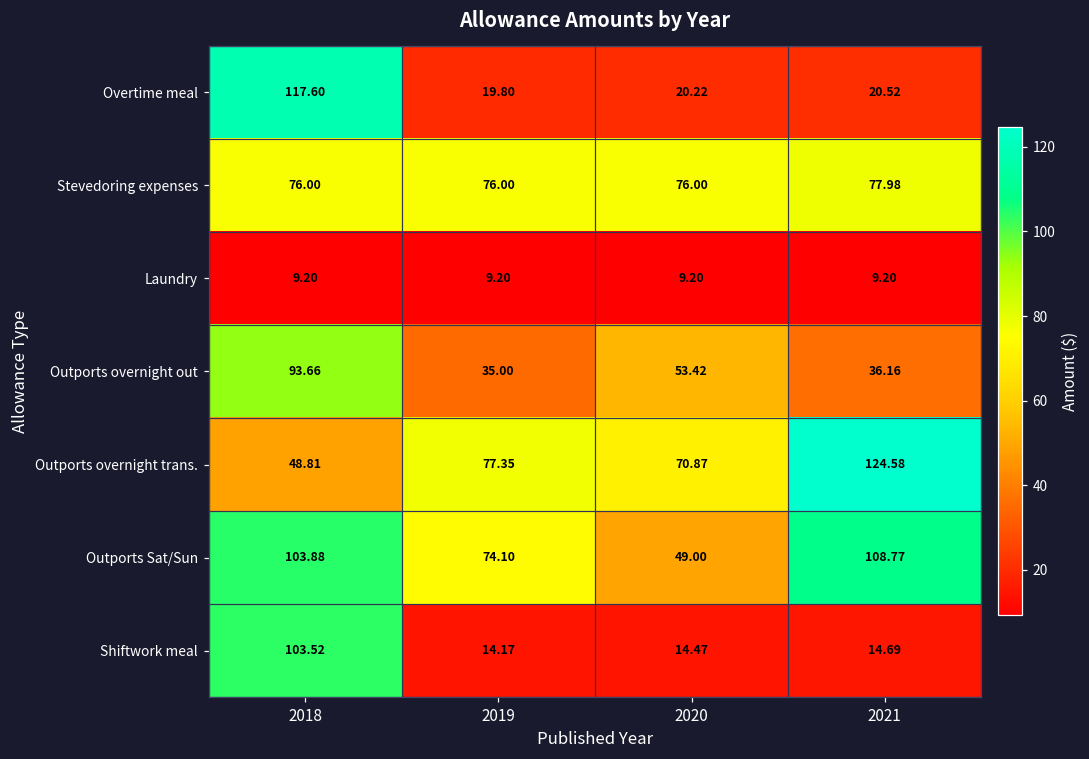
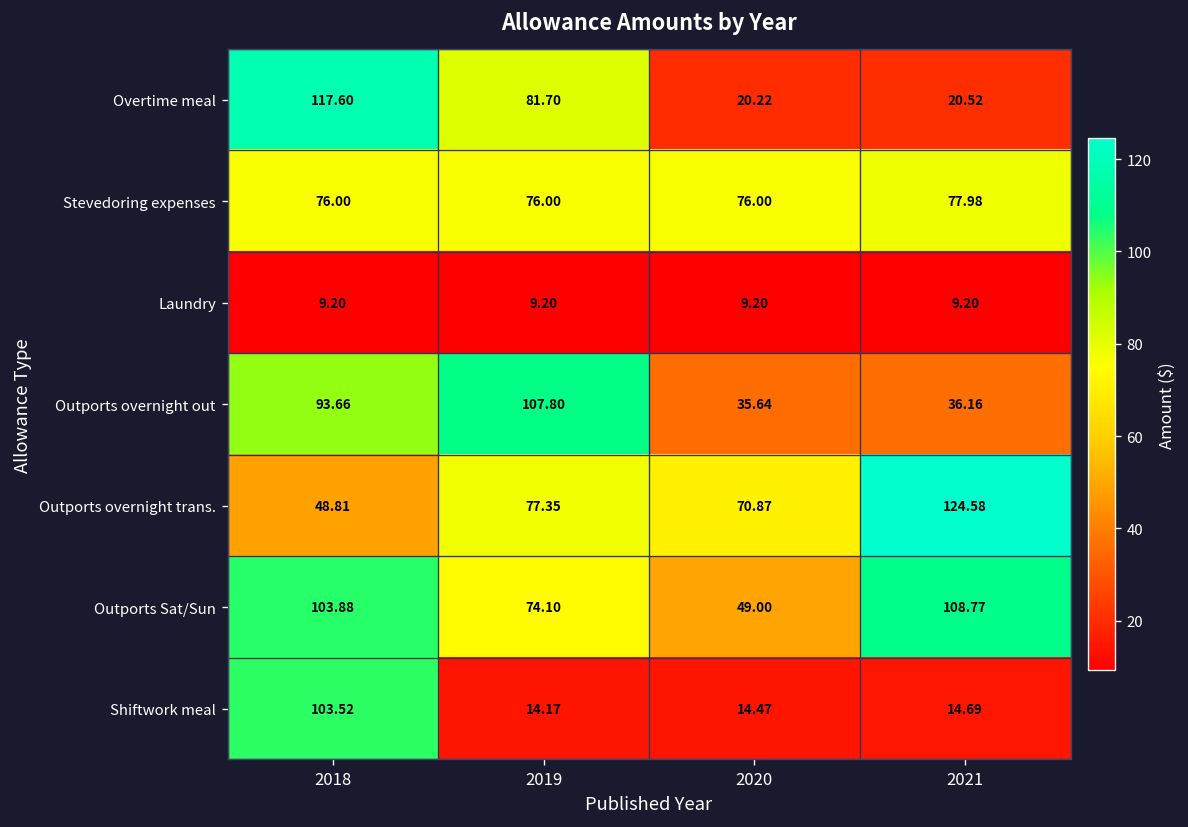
  {
    "Overtime meal": {
      "2018": 117.60,
-     "2019": 19.80,
+     "2019": 81.70,
      "2020": 20.22,
      "2021": 20.52
    },
    "Stevedoring expenses": {
      "2018": 76.00,
      "2019": 76.00,
      "2020": 76.00,
      "2021": 77.98
    },
    "Laundry": {
      "2018": 9.20,
      "2019": 9.20,
      "2020": 9.20,
      "2021": 9.20
    },
    "Outports overnight out": {
      "2018": 93.66,
-     "2019": 35.00,
-     "2020": 53.42,
+     "2019": 107.80,
+     "2020": 35.64,
      "2021": 36.16
    },
    "Outports overnight trans.": {
      "2018": 48.81,
      "2019": 77.35,
      "2020": 70.87,
      "2021": 124.58
    },
    "Outports Sat/Sun": {
      "2018": 103.88,
      "2019": 74.10,
      "2020": 49.00,
      "2021": 108.77
    },
    "Shiftwork meal": {
      "2018": 103.52,
      "2019": 14.17,
      "2020": 14.47,
      "2021": 14.69
    }
  }
